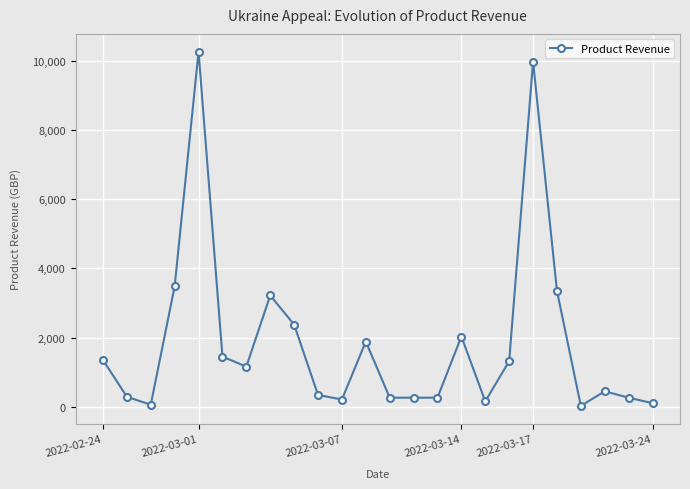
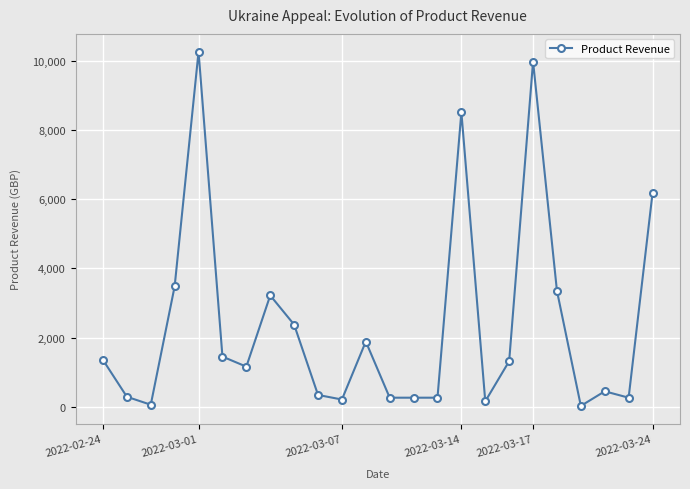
  {
    "2022-02-24": "1,400",
    "2022-03-01": "10,300",
    "2022-03-07": "200",
-   "2022-03-14": "2,000",
+   "2022-03-14": "8,500",
    "2022-03-17": "10,000",
-   "2022-03-24": "100"
+   "2022-03-24": "6,200"
  }
